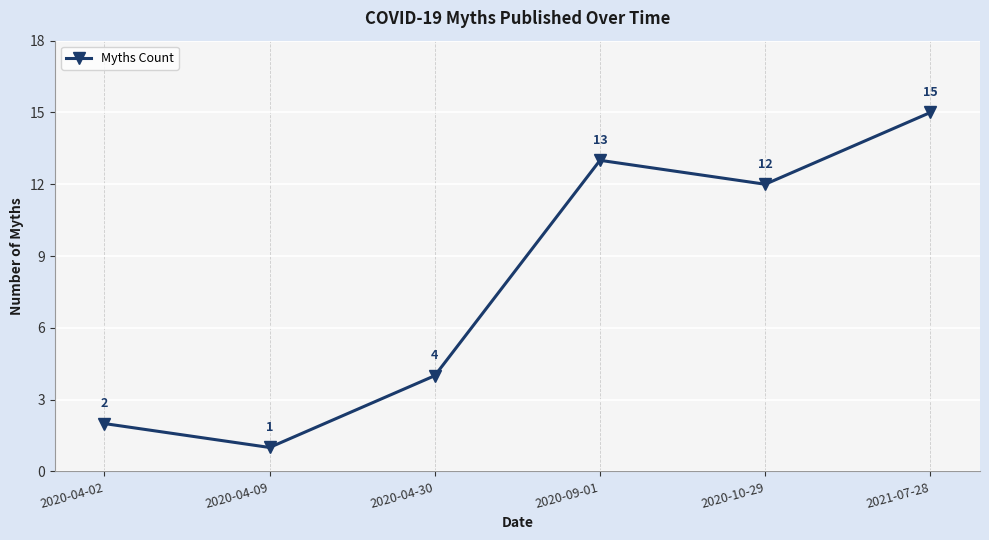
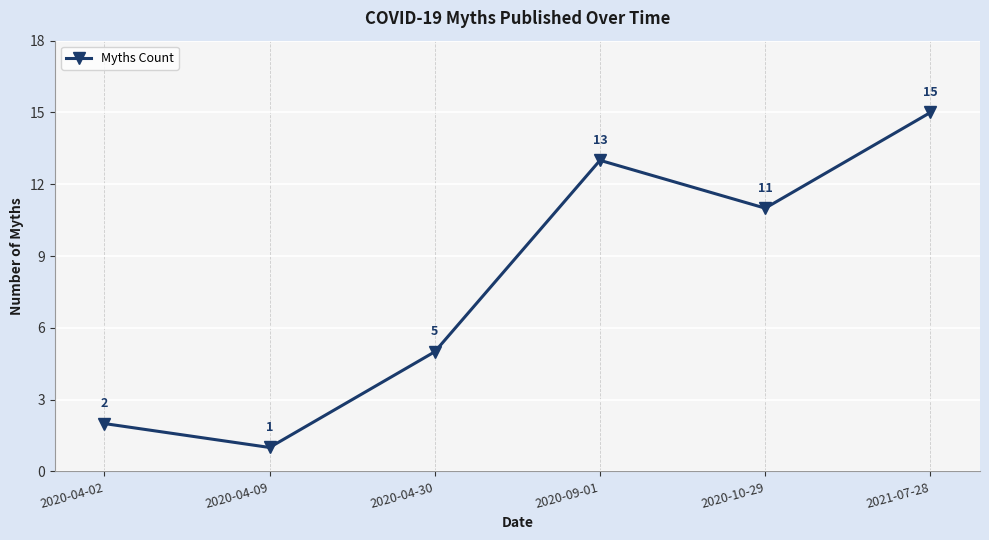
  {
    "2020-04-02": 2,
    "2020-04-09": 1,
-   "2020-04-30": 4,
+   "2020-04-30": 5,
    "2020-09-01": 13,
-   "2020-10-29": 12,
+   "2020-10-29": 11,
    "2021-07-28": 15
  }
